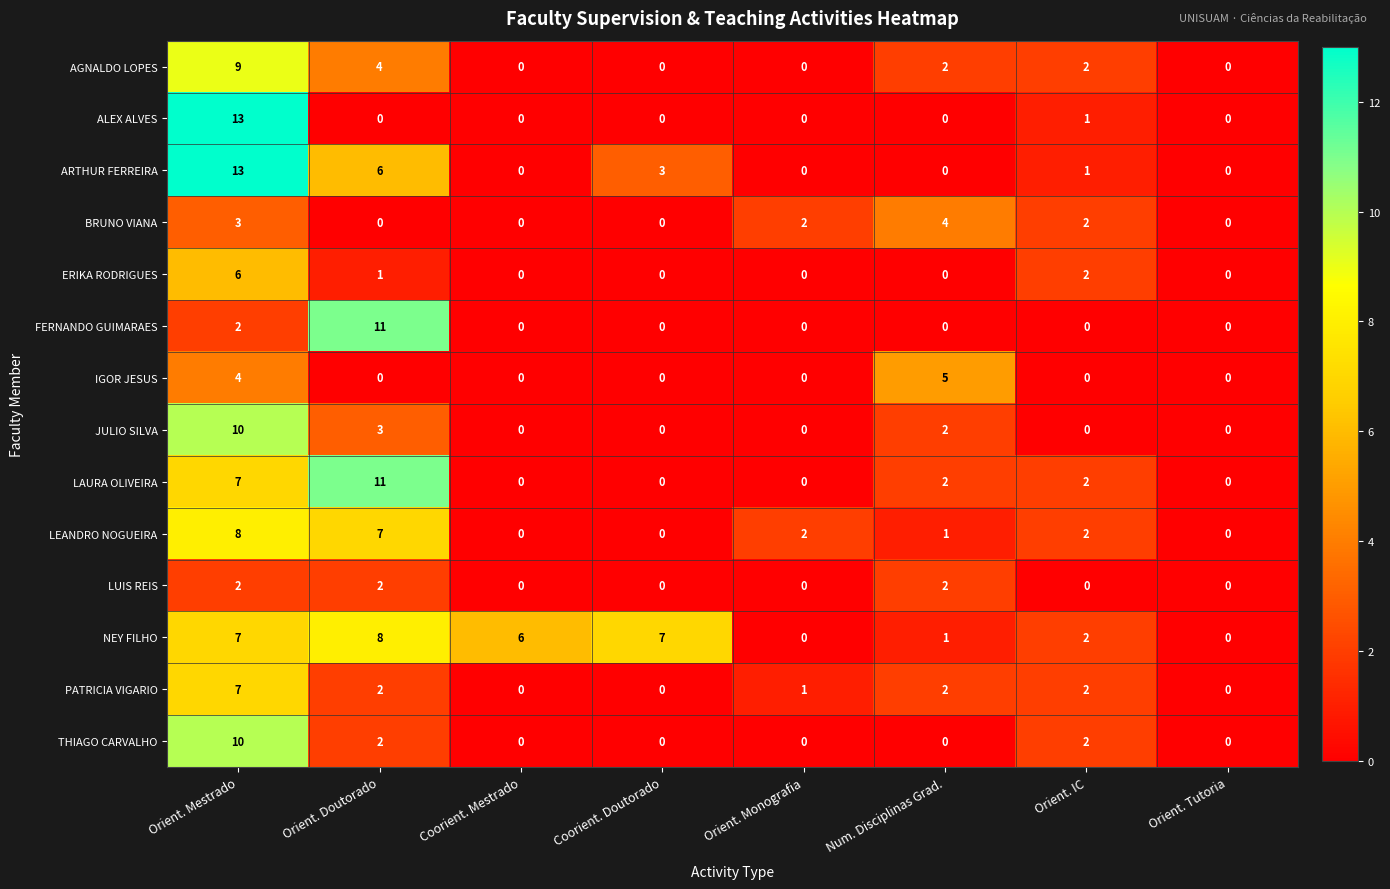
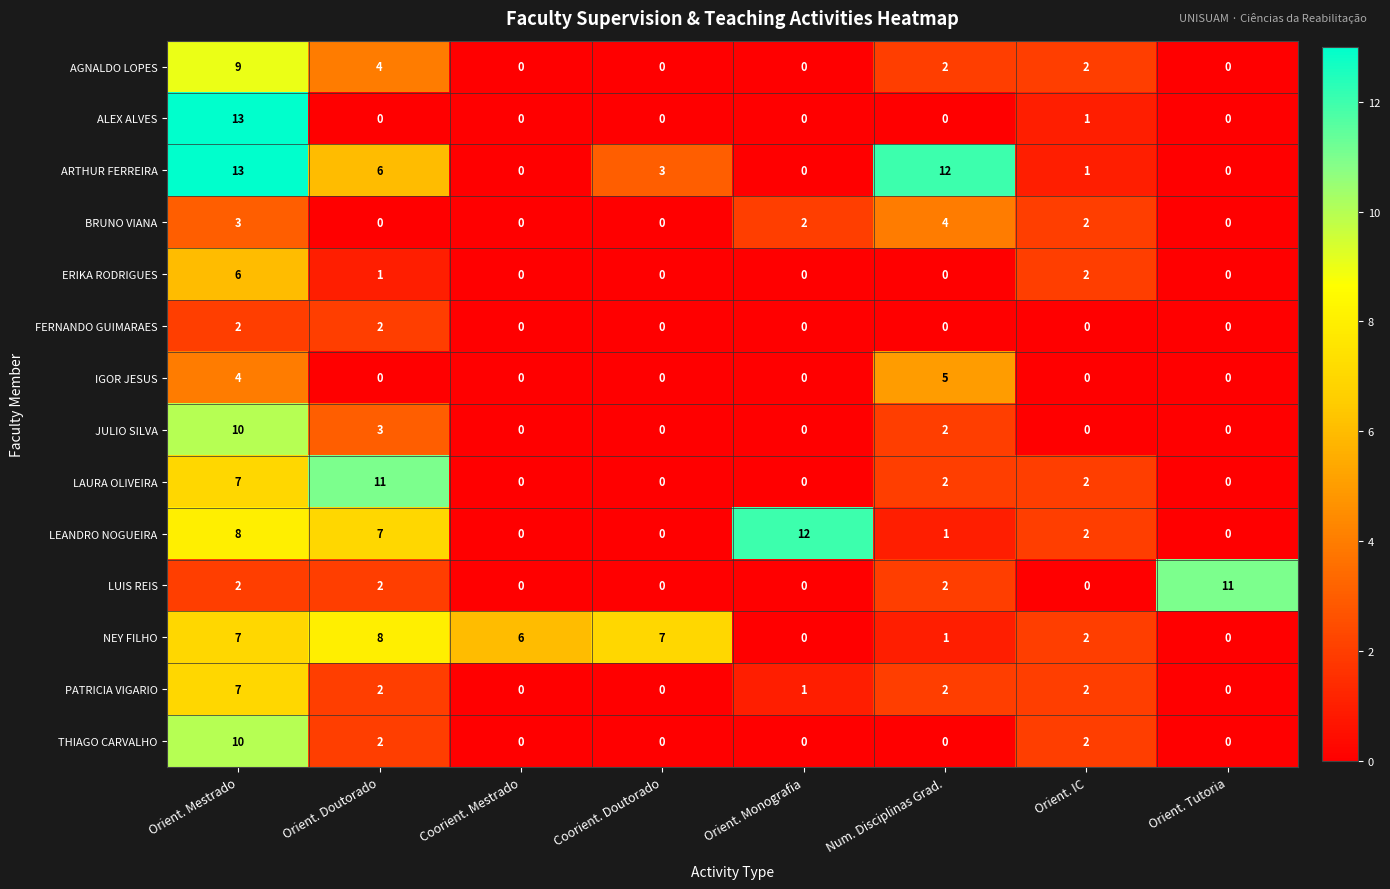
  {
    "AGNALDO LOPES": {
      "Orient. Mestrado": 9,
      "Orient. Doutorado": 4,
      "Coorient. Mestrado": 0,
      "Coorient. Doutorado": 0,
      "Orient. Monografia": 0,
      "Num. Disciplinas Grad.": 2,
      "Orient. IC": 2,
      "Orient. Tutoria": 0
    },
    "ALEX ALVES": {
      "Orient. Mestrado": 13,
      "Orient. Doutorado": 0,
      "Coorient. Mestrado": 0,
      "Coorient. Doutorado": 0,
      "Orient. Monografia": 0,
      "Num. Disciplinas Grad.": 0,
      "Orient. IC": 1,
      "Orient. Tutoria": 0
    },
    "ARTHUR FERREIRA": {
      "Orient. Mestrado": 13,
      "Orient. Doutorado": 6,
      "Coorient. Mestrado": 0,
      "Coorient. Doutorado": 3,
      "Orient. Monografia": 0,
-     "Num. Disciplinas Grad.": 0,
+     "Num. Disciplinas Grad.": 12,
      "Orient. IC": 1,
      "Orient. Tutoria": 0
    },
    "BRUNO VIANA": {
      "Orient. Mestrado": 3,
      "Orient. Doutorado": 0,
      "Coorient. Mestrado": 0,
      "Coorient. Doutorado": 0,
      "Orient. Monografia": 2,
      "Num. Disciplinas Grad.": 4,
      "Orient. IC": 2,
      "Orient. Tutoria": 0
    },
    "ERIKA RODRIGUES": {
      "Orient. Mestrado": 6,
      "Orient. Doutorado": 1,
      "Coorient. Mestrado": 0,
      "Coorient. Doutorado": 0,
      "Orient. Monografia": 0,
      "Num. Disciplinas Grad.": 0,
      "Orient. IC": 2,
      "Orient. Tutoria": 0
    },
    "FERNANDO GUIMARAES": {
      "Orient. Mestrado": 2,
-     "Orient. Doutorado": 11,
+     "Orient. Doutorado": 2,
      "Coorient. Mestrado": 0,
      "Coorient. Doutorado": 0,
      "Orient. Monografia": 0,
      "Num. Disciplinas Grad.": 0,
      "Orient. IC": 0,
      "Orient. Tutoria": 0
    },
    "IGOR JESUS": {
      "Orient. Mestrado": 4,
      "Orient. Doutorado": 0,
      "Coorient. Mestrado": 0,
      "Coorient. Doutorado": 0,
      "Orient. Monografia": 0,
      "Num. Disciplinas Grad.": 5,
      "Orient. IC": 0,
      "Orient. Tutoria": 0
    },
    "JULIO SILVA": {
      "Orient. Mestrado": 10,
      "Orient. Doutorado": 3,
      "Coorient. Mestrado": 0,
      "Coorient. Doutorado": 0,
      "Orient. Monografia": 0,
      "Num. Disciplinas Grad.": 2,
      "Orient. IC": 0,
      "Orient. Tutoria": 0
    },
    "LAURA OLIVEIRA": {
      "Orient. Mestrado": 7,
      "Orient. Doutorado": 11,
      "Coorient. Mestrado": 0,
      "Coorient. Doutorado": 0,
      "Orient. Monografia": 0,
      "Num. Disciplinas Grad.": 2,
      "Orient. IC": 2,
      "Orient. Tutoria": 0
    },
    "LEANDRO NOGUEIRA": {
      "Orient. Mestrado": 8,
      "Orient. Doutorado": 7,
      "Coorient. Mestrado": 0,
      "Coorient. Doutorado": 0,
-     "Orient. Monografia": 2,
+     "Orient. Monografia": 12,
      "Num. Disciplinas Grad.": 1,
      "Orient. IC": 2,
      "Orient. Tutoria": 0
    },
    "LUIS REIS": {
      "Orient. Mestrado": 2,
      "Orient. Doutorado": 2,
      "Coorient. Mestrado": 0,
      "Coorient. Doutorado": 0,
      "Orient. Monografia": 0,
      "Num. Disciplinas Grad.": 2,
      "Orient. IC": 0,
-     "Orient. Tutoria": 0
+     "Orient. Tutoria": 11
    },
    "NEY FILHO": {
      "Orient. Mestrado": 7,
      "Orient. Doutorado": 8,
      "Coorient. Mestrado": 6,
      "Coorient. Doutorado": 7,
      "Orient. Monografia": 0,
      "Num. Disciplinas Grad.": 1,
      "Orient. IC": 2,
      "Orient. Tutoria": 0
    },
    "PATRICIA VIGARIO": {
      "Orient. Mestrado": 7,
      "Orient. Doutorado": 2,
      "Coorient. Mestrado": 0,
      "Coorient. Doutorado": 0,
      "Orient. Monografia": 1,
      "Num. Disciplinas Grad.": 2,
      "Orient. IC": 2,
      "Orient. Tutoria": 0
    },
    "THIAGO CARVALHO": {
      "Orient. Mestrado": 10,
      "Orient. Doutorado": 2,
      "Coorient. Mestrado": 0,
      "Coorient. Doutorado": 0,
      "Orient. Monografia": 0,
      "Num. Disciplinas Grad.": 0,
      "Orient. IC": 2,
      "Orient. Tutoria": 0
    }
  }
